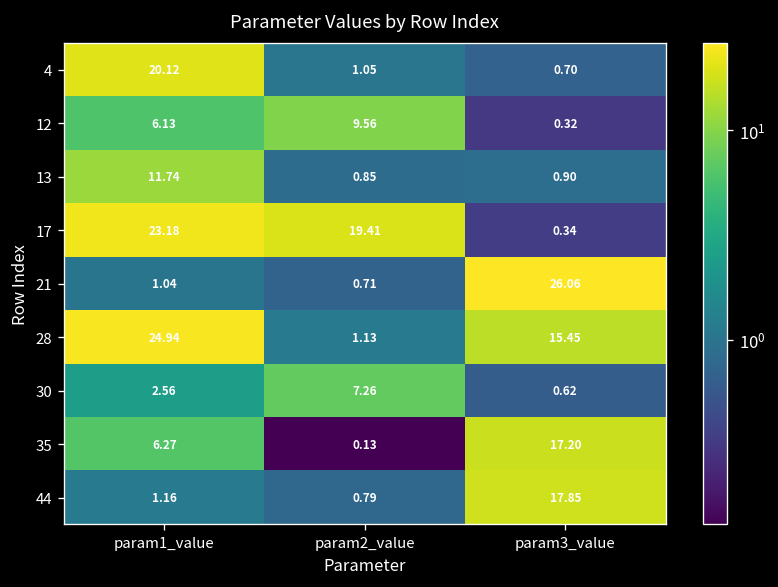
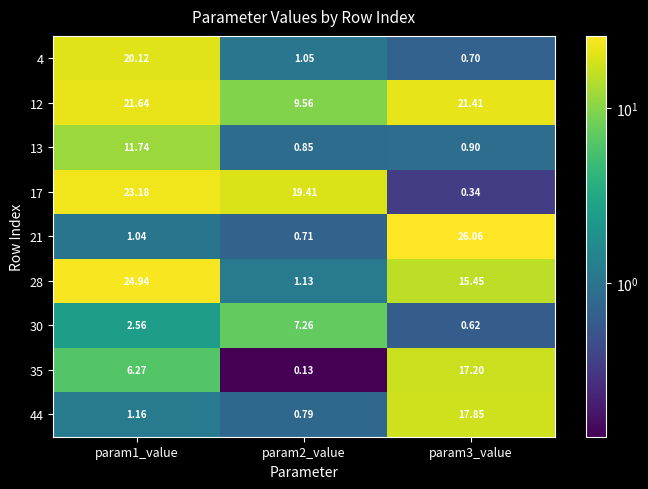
  {
    "4": {
      "param1_value": 20.12,
      "param2_value": 1.05,
      "param3_value": 0.70
    },
    "12": {
-     "param1_value": 6.13,
+     "param1_value": 21.64,
      "param2_value": 9.56,
-     "param3_value": 0.32
+     "param3_value": 21.41
    },
    "13": {
      "param1_value": 11.74,
      "param2_value": 0.85,
      "param3_value": 0.90
    },
    "17": {
      "param1_value": 23.18,
      "param2_value": 19.41,
      "param3_value": 0.34
    },
    "21": {
      "param1_value": 1.04,
      "param2_value": 0.71,
      "param3_value": 26.06
    },
    "28": {
      "param1_value": 24.94,
      "param2_value": 1.13,
      "param3_value": 15.45
    },
    "30": {
      "param1_value": 2.56,
      "param2_value": 7.26,
      "param3_value": 0.62
    },
    "35": {
      "param1_value": 6.27,
      "param2_value": 0.13,
      "param3_value": 17.20
    },
    "44": {
      "param1_value": 1.16,
      "param2_value": 0.79,
      "param3_value": 17.85
    }
  }
